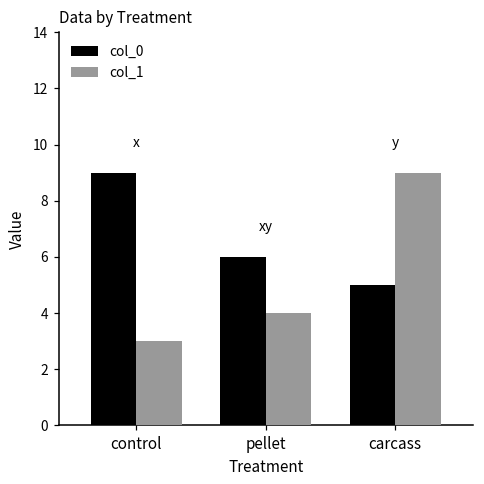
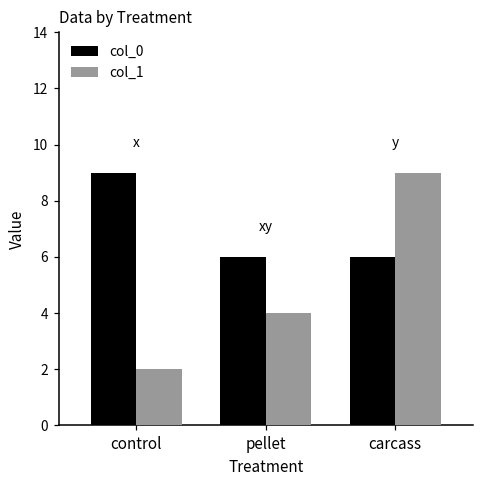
  {
    "col_0": {
      "control": 9,
      "pellet": 6,
-     "carcass": 5
+     "carcass": 6
    },
    "col_1": {
-     "control": 3,
+     "control": 2,
      "pellet": 4,
      "carcass": 9
    }
  }
